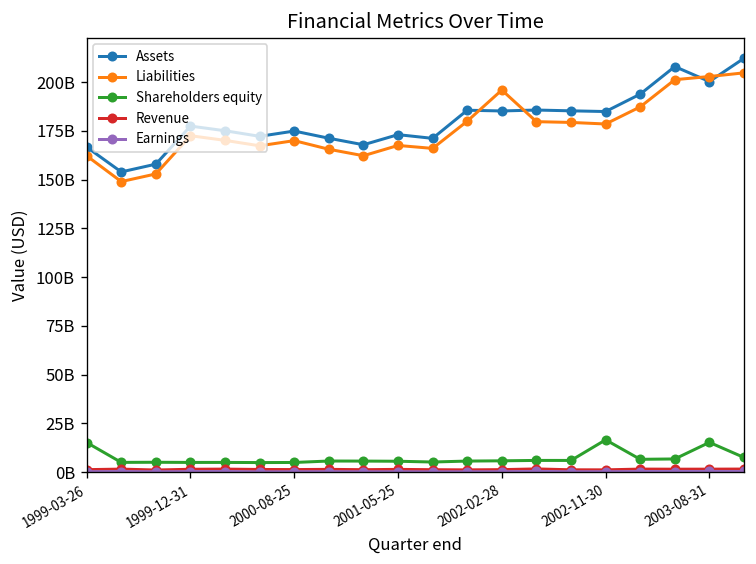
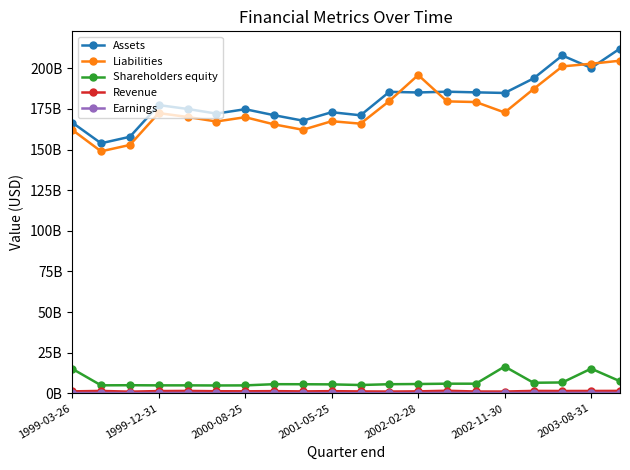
  {
    "Assets": {
      "1999-03-26": 167000000000,
      "2000-08-25": 175000000000,
      "2001-05-25": 173000000000,
      "2002-02-28": 185000000000,
      "2002-11-30": 185000000000,
      "2003-08-31": 200000000000
    },
    "Liabilities": {
      "1999-03-26": 162000000000,
      "2000-08-25": 170000000000,
      "2001-05-25": 167000000000,
      "2002-02-28": 196000000000,
-     "2002-11-30": 178000000000,
+     "2002-11-30": 173000000000,
      "2003-08-31": 203000000000
    },
    "Shareholders equity": {
      "1999-03-26": 15000000000,
      "1999-12-31": 5000000000,
      "2000-08-25": 5000000000,
      "2001-05-25": 6000000000,
      "2002-02-28": 6000000000,
      "2002-11-30": 17000000000,
      "2003-08-31": 15000000000
    }
  }
